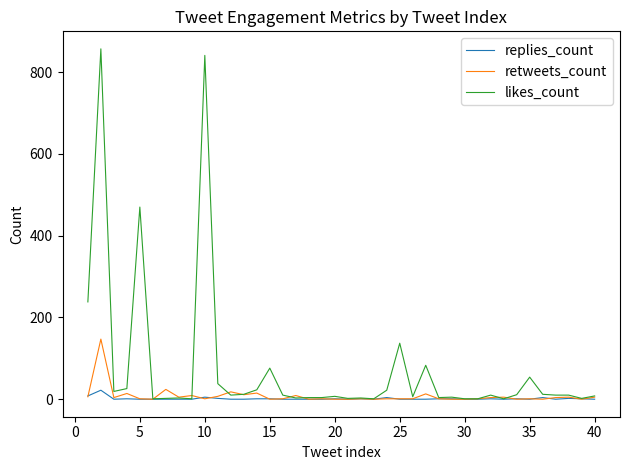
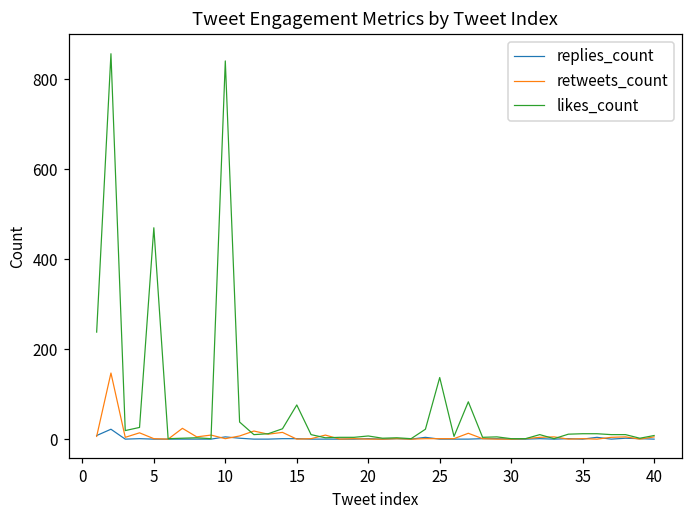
  {
    "likes_count": {
      "5": 470,
      "10": 840,
      "15": 80,
      "25": 140,
-     "35": 50
+     "35": 10
    }
  }
